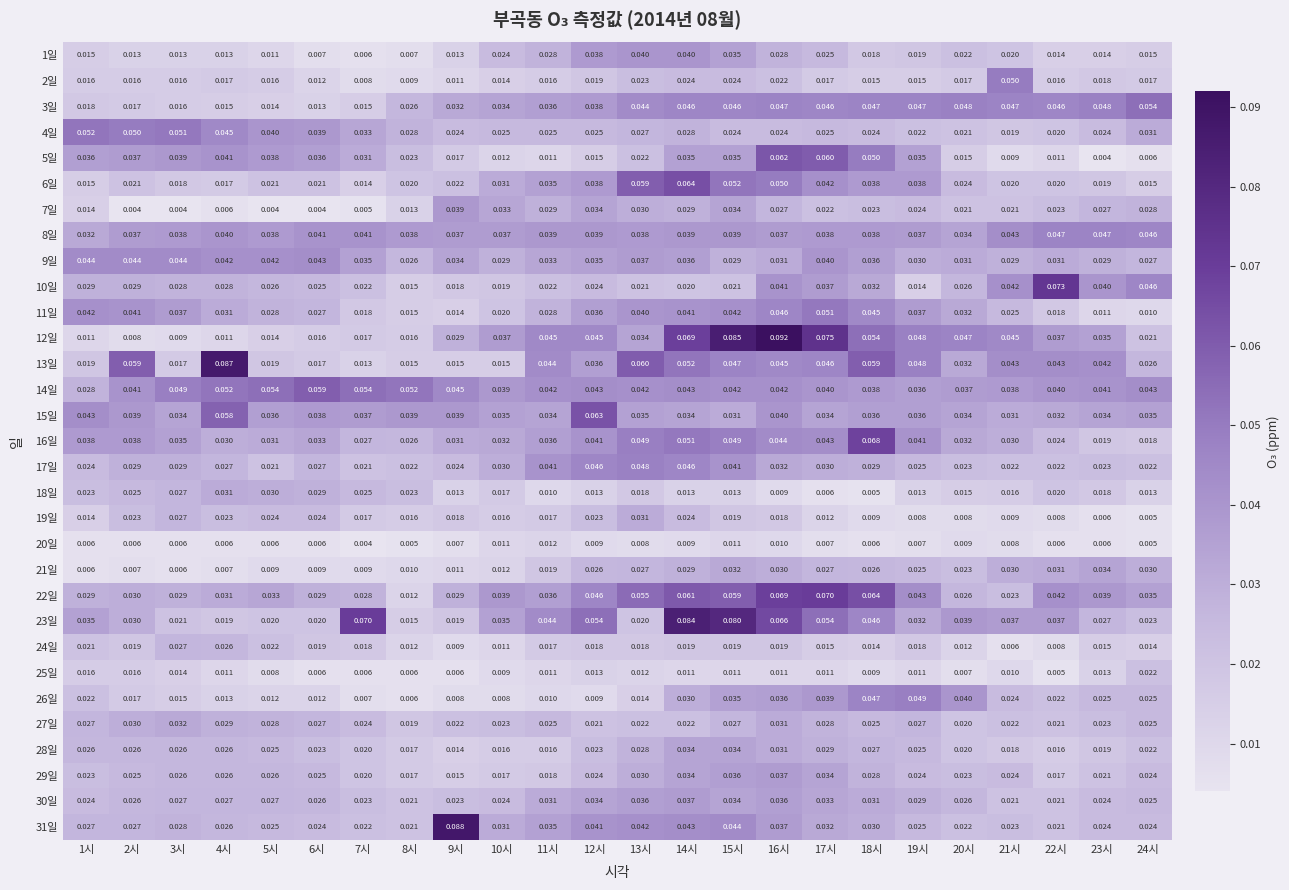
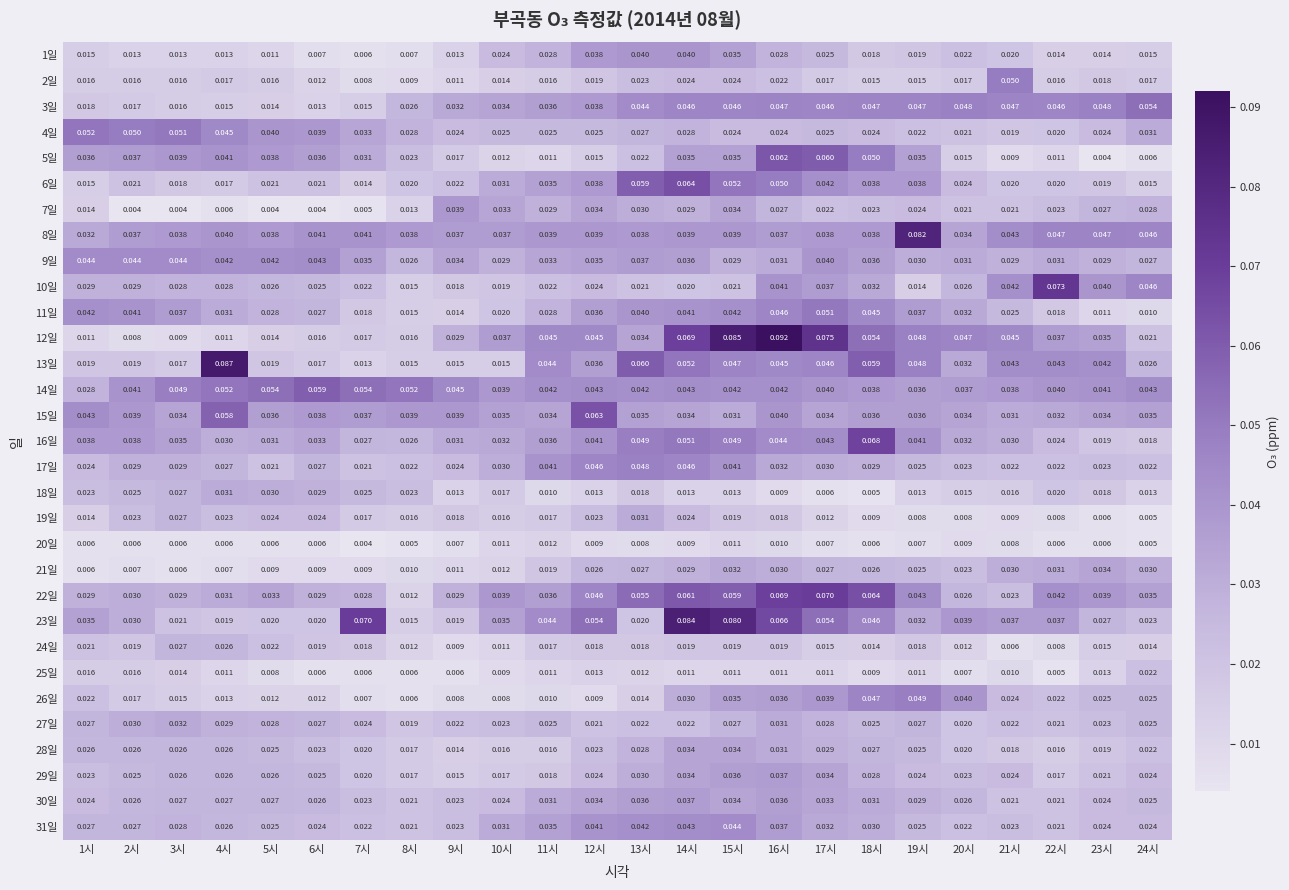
  {
    "8일": {
      "1시": 0.032,
      "2시": 0.037,
      "3시": 0.038,
      "4시": 0.040,
      "5시": 0.038,
      "6시": 0.041,
      "7시": 0.041,
      "8시": 0.038,
      "9시": 0.037,
      "10시": 0.037,
      "11시": 0.039,
      "12시": 0.039,
      "13시": 0.038,
      "14시": 0.039,
      "15시": 0.039,
      "16시": 0.037,
      "17시": 0.038,
      "18시": 0.038,
-     "19시": 0.037,
+     "19시": 0.082,
      "20시": 0.034,
      "21시": 0.043,
      "22시": 0.047,
      "23시": 0.047,
      "24시": 0.046
    },
    "13일": {
      "1시": 0.019,
-     "2시": 0.059,
+     "2시": 0.019,
      "3시": 0.017,
      "4시": 0.087,
      "5시": 0.019,
      "6시": 0.017,
      "7시": 0.013,
      "8시": 0.015,
      "9시": 0.015,
      "10시": 0.015,
      "11시": 0.044,
      "12시": 0.036,
      "13시": 0.060,
      "14시": 0.052,
      "15시": 0.047,
      "16시": 0.045,
      "17시": 0.046,
      "18시": 0.059,
      "19시": 0.048,
      "20시": 0.032,
      "21시": 0.043,
      "22시": 0.043,
      "23시": 0.042,
      "24시": 0.026
    },
    "31일": {
      "1시": 0.027,
      "2시": 0.027,
      "3시": 0.028,
      "4시": 0.026,
      "5시": 0.025,
      "6시": 0.024,
      "7시": 0.022,
      "8시": 0.021,
-     "9시": 0.088,
+     "9시": 0.023,
      "10시": 0.031,
      "11시": 0.035,
      "12시": 0.041,
      "13시": 0.042,
      "14시": 0.043,
      "15시": 0.044,
      "16시": 0.037,
      "17시": 0.032,
      "18시": 0.030,
      "19시": 0.025,
      "20시": 0.022,
      "21시": 0.023,
      "22시": 0.021,
      "23시": 0.024,
      "24시": 0.024
    }
  }
